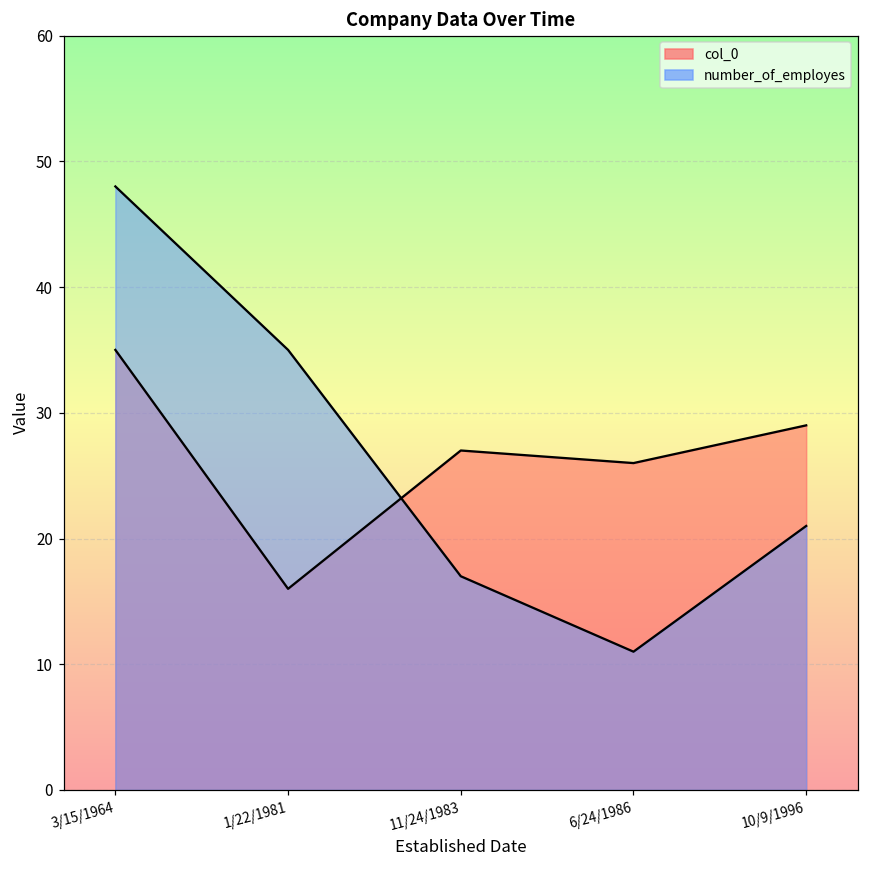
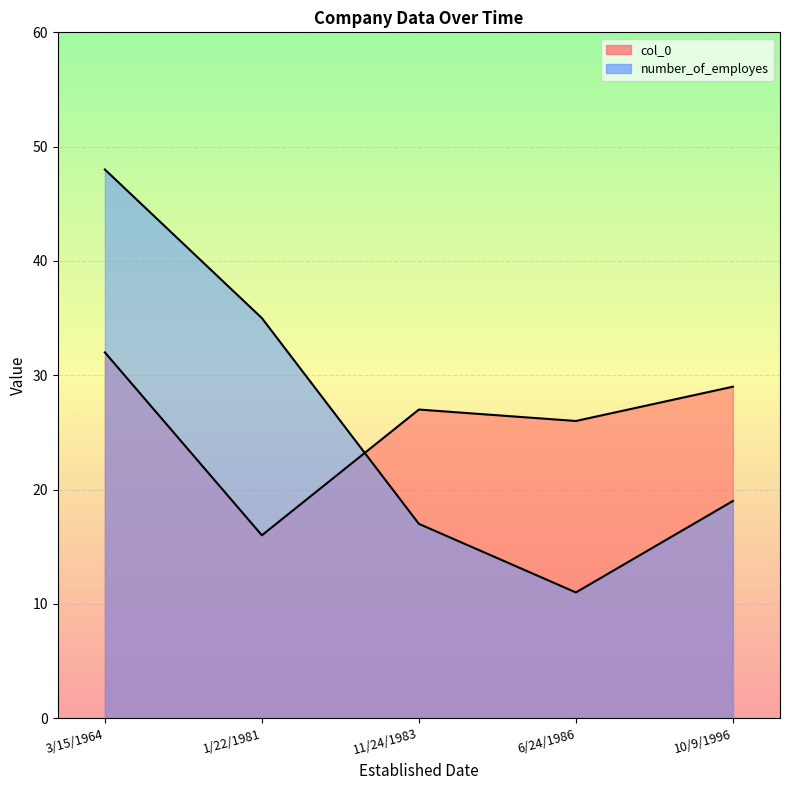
  {
    "col_0": {
-     "3/15/1964": 35,
+     "3/15/1964": 32,
      "1/22/1981": 16,
      "11/24/1983": 27,
      "6/24/1986": 26,
      "10/9/1996": 29
    },
    "number_of_employes": {
      "3/15/1964": 48,
      "1/22/1981": 35,
      "11/24/1983": 17,
      "6/24/1986": 11,
-     "10/9/1996": 21
+     "10/9/1996": 19
    }
  }
